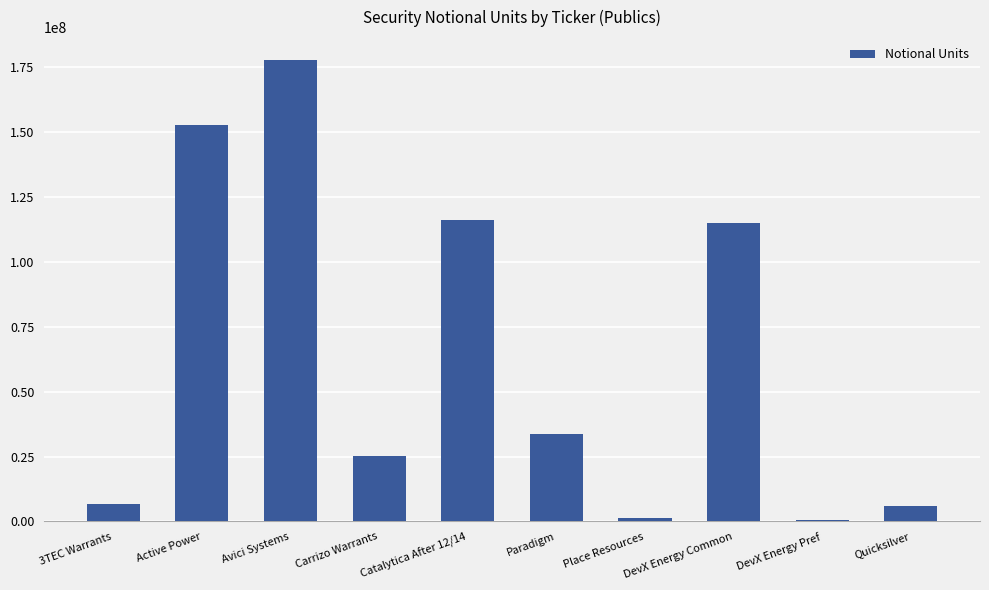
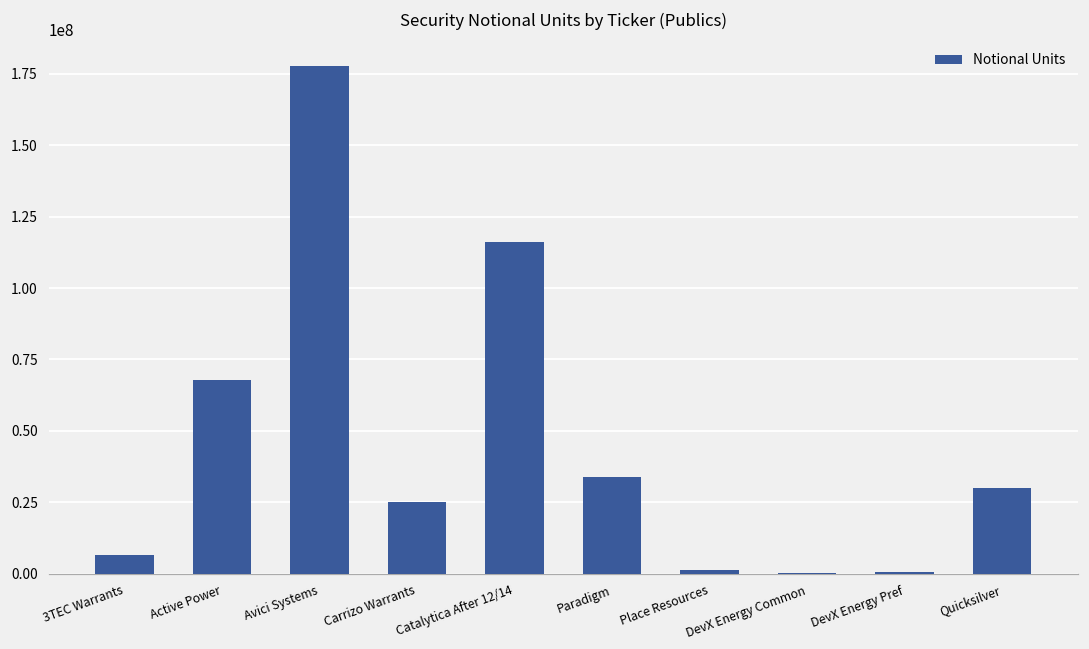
  {
    "3TEC Warrants": 7000000,
-   "Active Power": 153000000,
+   "Active Power": 68000000,
    "Avici Systems": 178000000,
    "Carrizo Warrants": 25000000,
    "Catalytica After 12/14": 116000000,
    "Paradigm": 34000000,
    "Place Resources": 1000000,
-   "DevX Energy Common": 115000000,
-   "Quicksilver": 6000000
+   "DevX Energy Common": 0,
+   "Quicksilver": 30000000
  }
